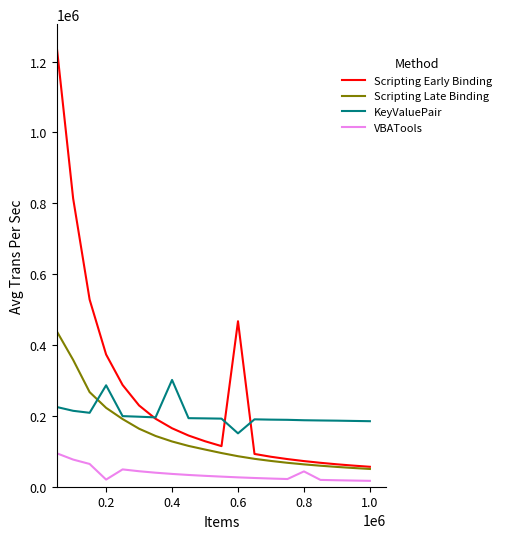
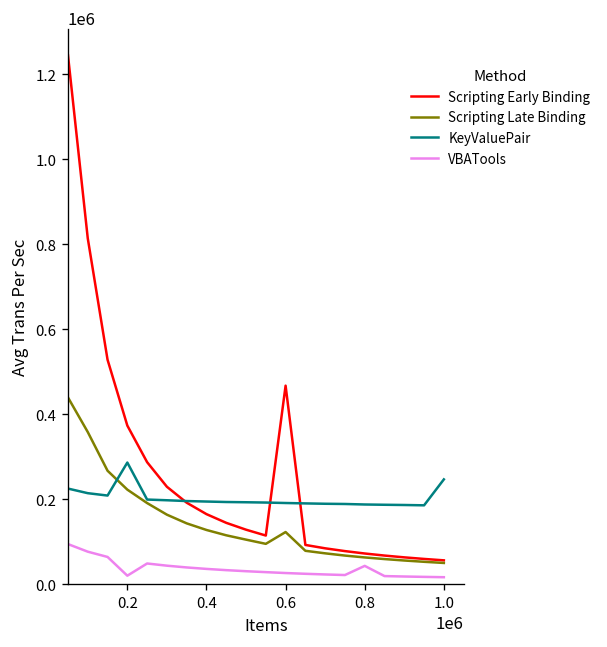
  {
    "Scripting Early Binding": {
      "0.2": 370000,
      "0.4": 160000,
      "0.6": 470000,
      "0.8": 70000
    },
    "Scripting Late Binding": {
      "0.2": 220000,
      "0.4": 130000,
-     "0.6": 90000,
+     "0.6": 120000,
      "0.8": 60000
    },
    "KeyValuePair": {
      "0.2": 290000,
-     "0.4": 300000,
-     "0.6": 150000,
+     "0.4": 190000,
+     "0.6": 190000,
      "0.8": 190000,
-     "1.0": 180000
+     "1.0": 250000
    },
    "VBATools": {
      "0.2": 20000,
      "0.4": 40000,
      "0.6": 30000,
      "0.8": 40000,
      "1.0": 20000
    }
  }
